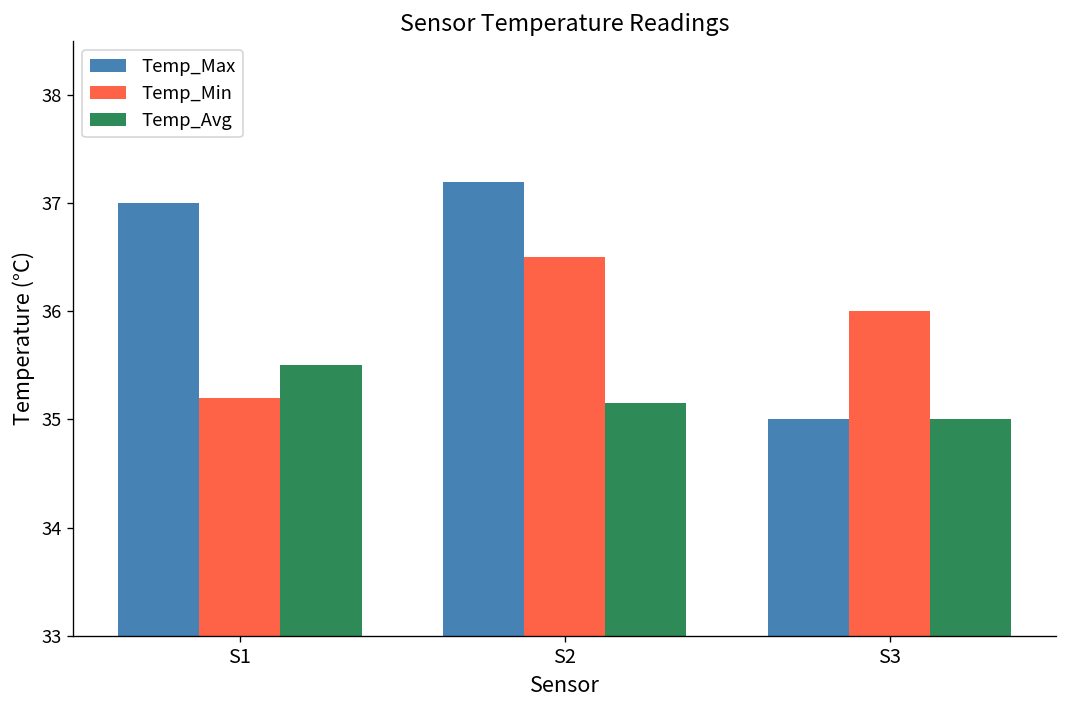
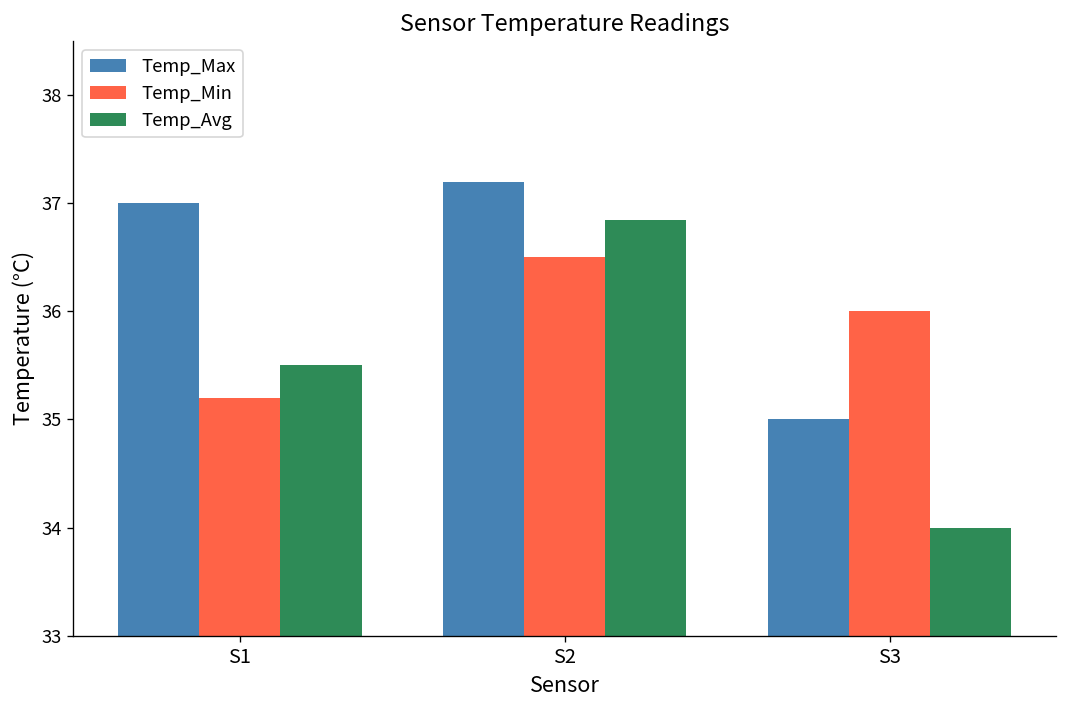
  {
    "Temp_Max": {
      "S1": 37.0,
      "S2": 37.2,
      "S3": 35.0
    },
    "Temp_Min": {
      "S1": 35.2,
      "S2": 36.5,
      "S3": 36.0
    },
    "Temp_Avg": {
      "S1": 35.5,
-     "S2": 35.2,
-     "S3": 35
+     "S2": 36.9,
+     "S3": 34
    }
  }
